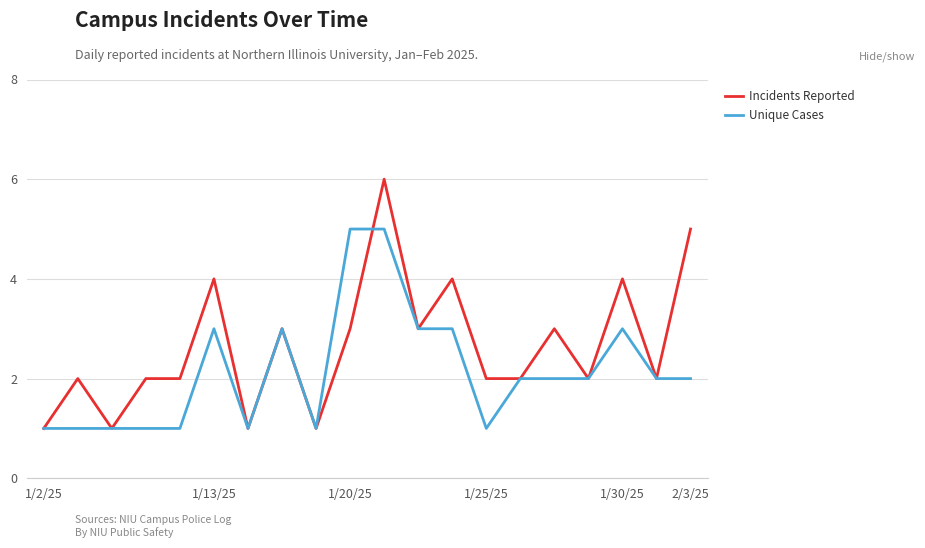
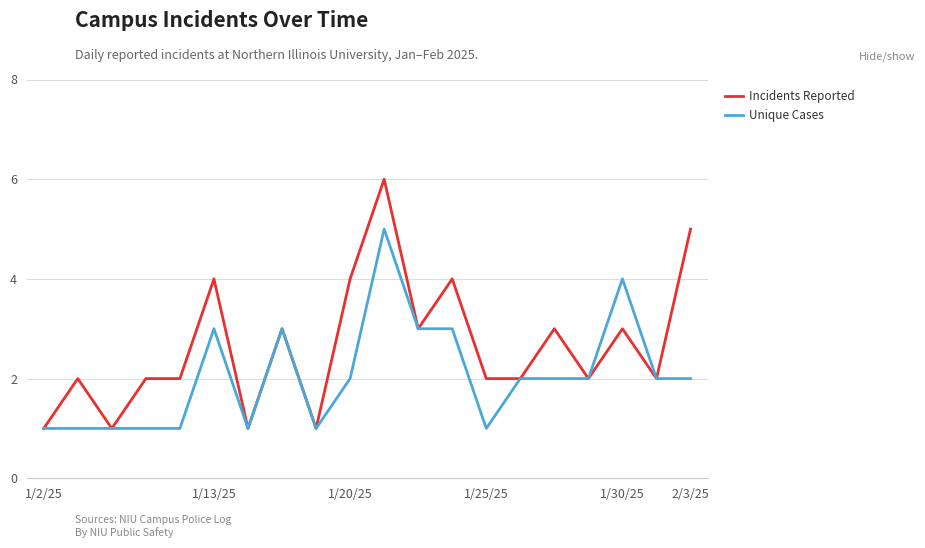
  {
    "Incidents Reported": {
      "1/13/25": 4,
-     "1/20/25": 3,
+     "1/20/25": 4,
      "1/25/25": 2,
-     "1/30/25": 4,
+     "1/30/25": 3,
      "2/3/25": 5
    },
    "Unique Cases": {
      "1/13/25": 3,
-     "1/20/25": 5,
+     "1/20/25": 2,
      "1/25/25": 1,
-     "1/30/25": 3,
+     "1/30/25": 4,
      "2/3/25": 2
    }
  }
